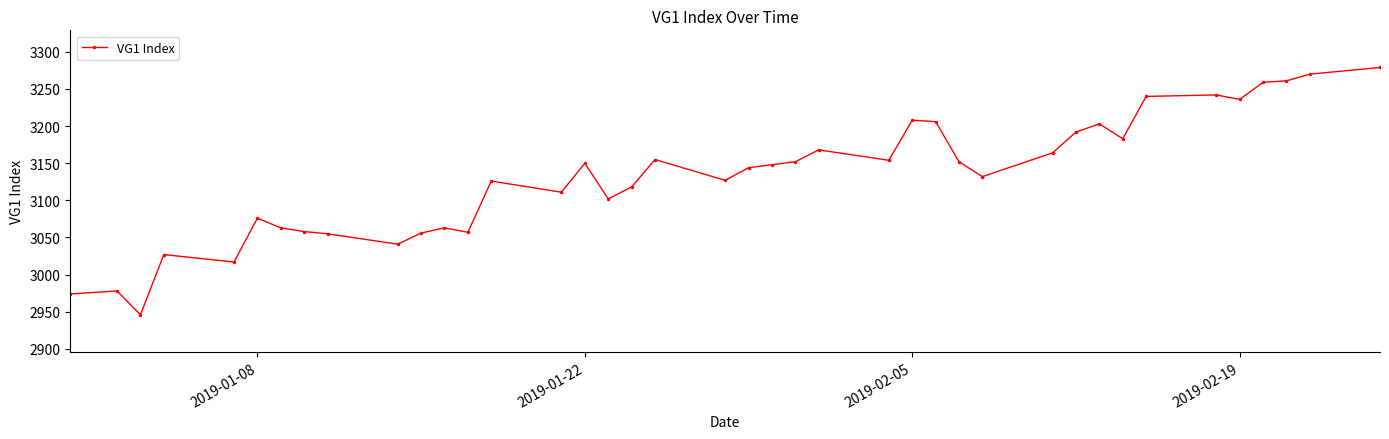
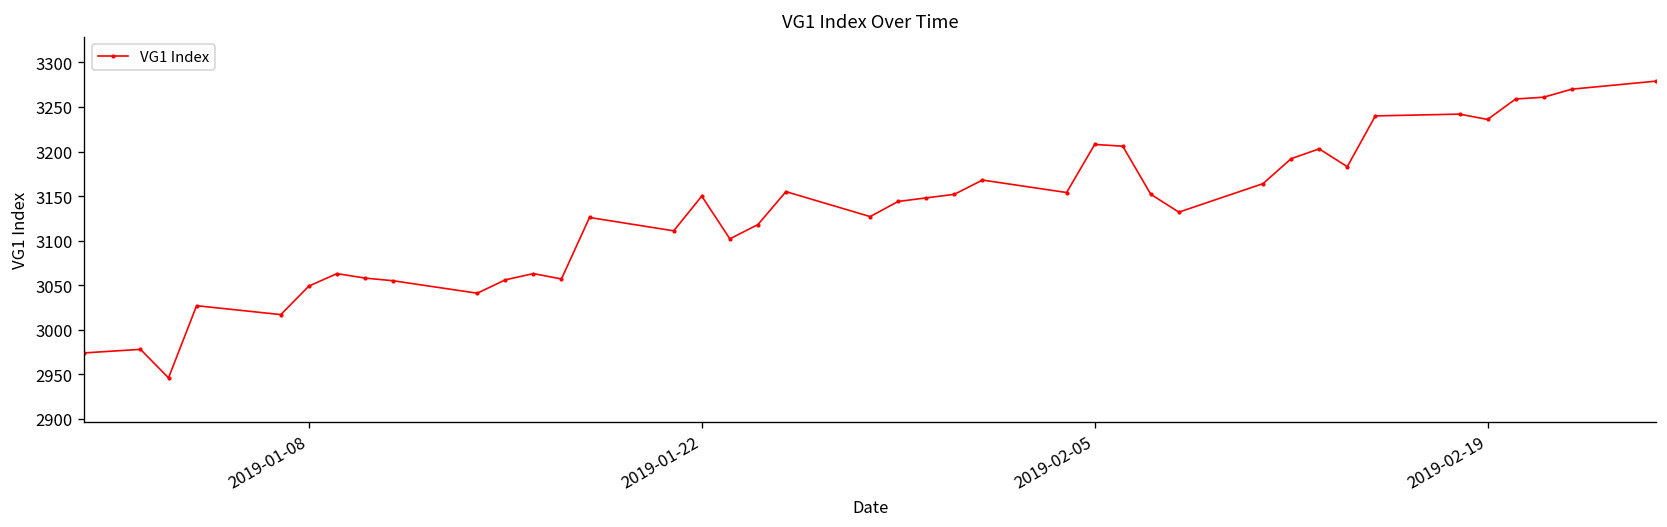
  {
-   "2019-01-08": 3080,
+   "2019-01-08": 3050,
    "2019-01-22": 3150,
    "2019-02-05": 3210,
    "2019-02-19": 3240
  }
